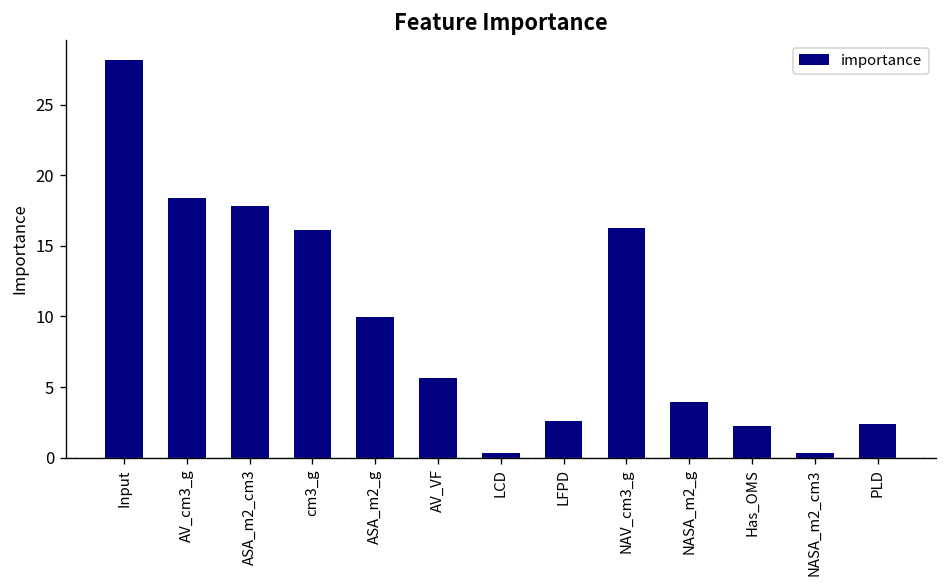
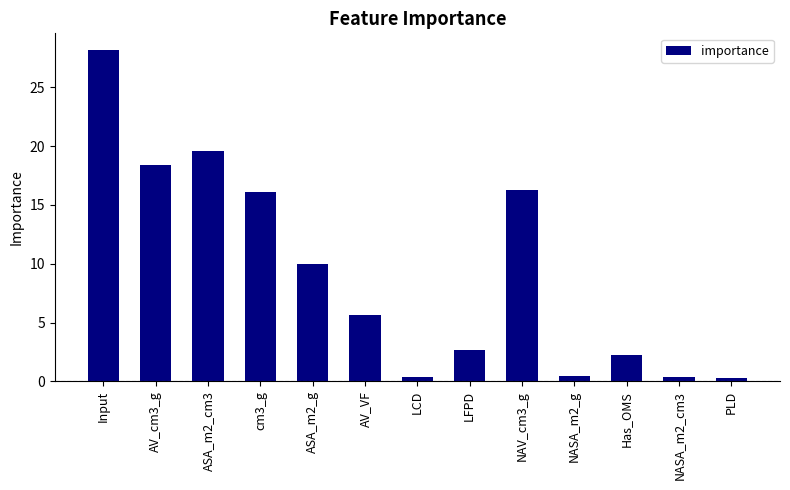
  {
    "Input": 28.2,
    "AV_cm3_g": 18.4,
-   "ASA_m2_cm3": 17.8,
+   "ASA_m2_cm3": 19.6,
    "cm3_g": 16.1,
    "ASA_m2_g": 10.0,
    "AV_VF": 5.6,
    "LCD": 0.3,
    "LFPD": 2.6,
    "NAV_cm3_g": 16.3,
-   "NASA_m2_g": 3.9,
+   "NASA_m2_g": 0.5,
    "Has_OMS": 2.2,
    "NASA_m2_cm3": 0.3,
-   "PLD": 2.4
+   "PLD": 0.3
  }
